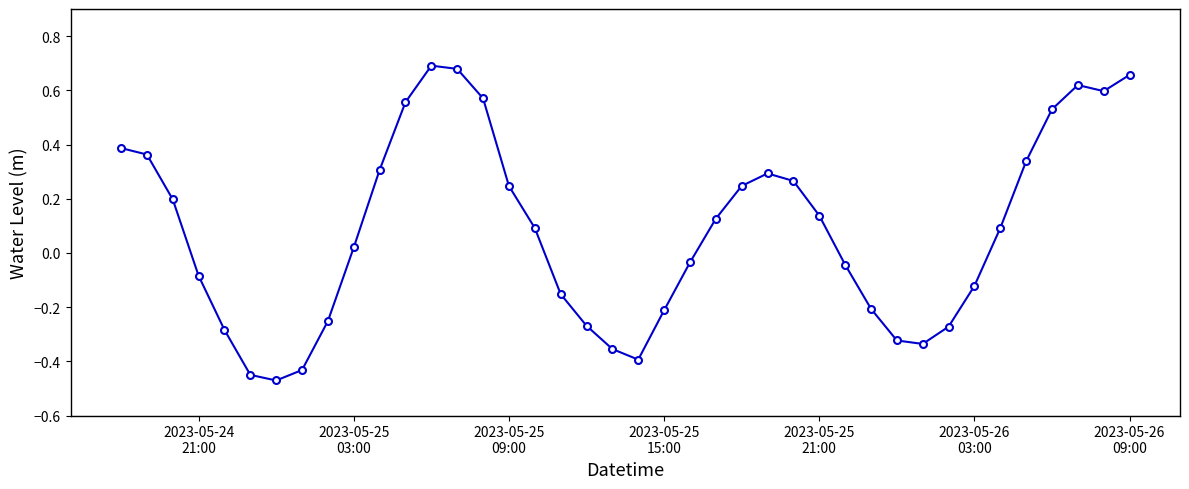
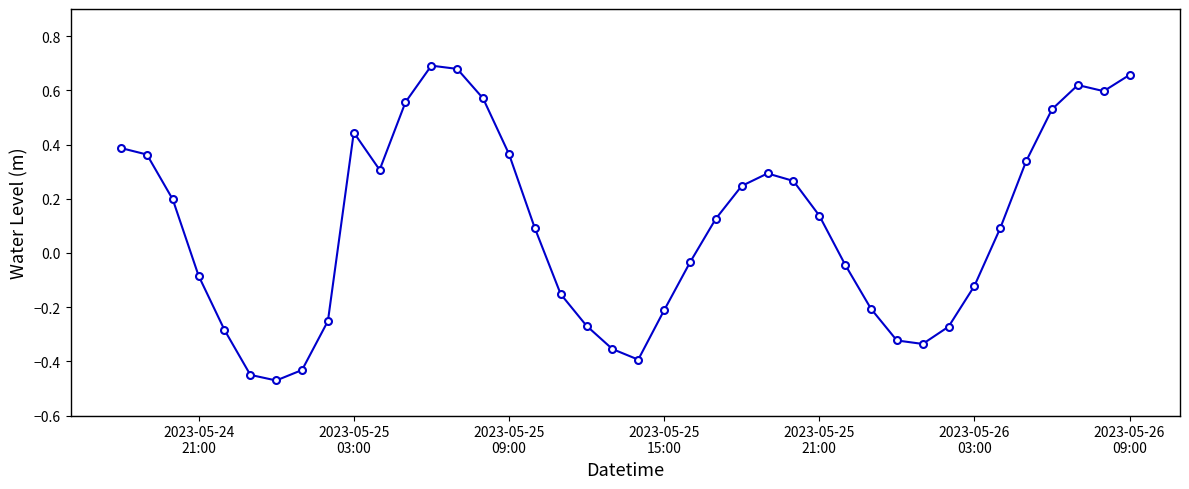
  {
    "2023-05-24 21:00": -0.08,
-   "2023-05-25 03:00": 0.02,
-   "2023-05-25 09:00": 0.25,
+   "2023-05-25 03:00": 0.44,
+   "2023-05-25 09:00": 0.37,
    "2023-05-25 15:00": -0.21,
    "2023-05-25 21:00": 0.14,
    "2023-05-26 03:00": -0.12,
    "2023-05-26 09:00": 0.66
  }
